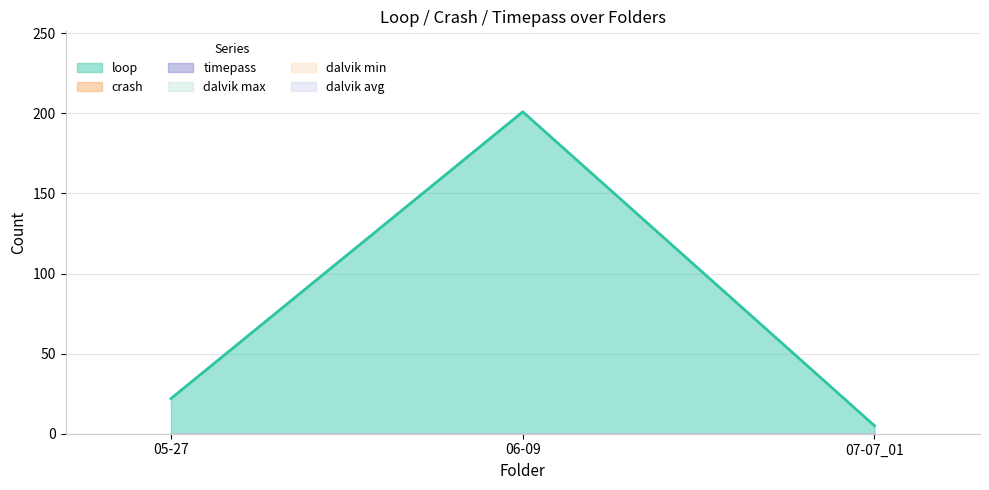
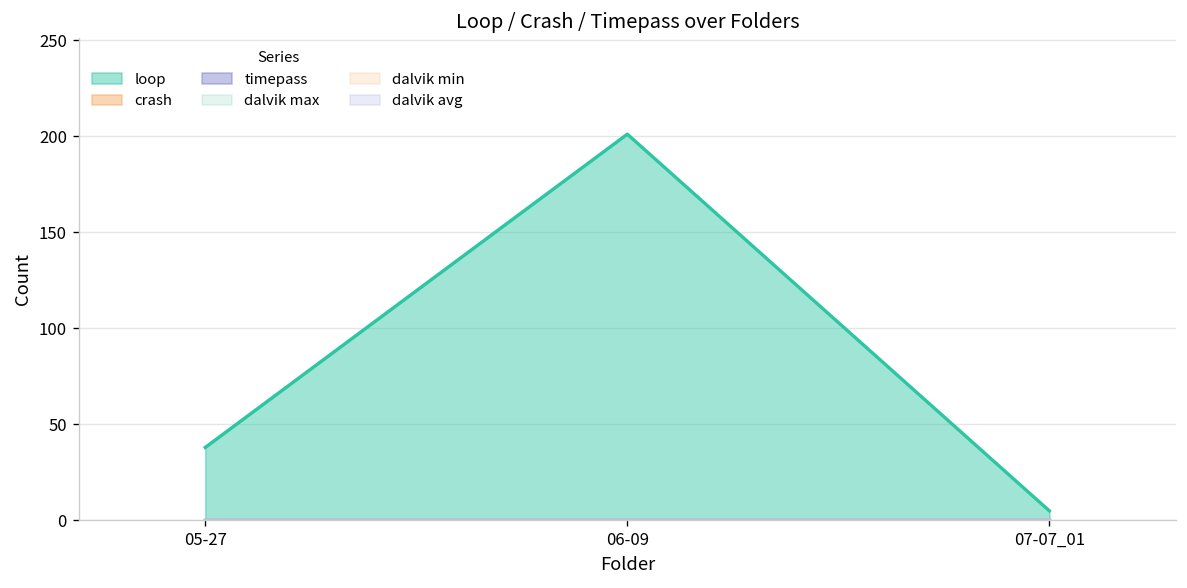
  {
    "loop": {
-     "05-27": 22,
+     "05-27": 38,
      "06-09": 201,
      "07-07_01": 5
    },
    "dalvik avg": {
      "05-27": 0,
      "06-09": 0,
      "07-07_01": 0
    }
  }
